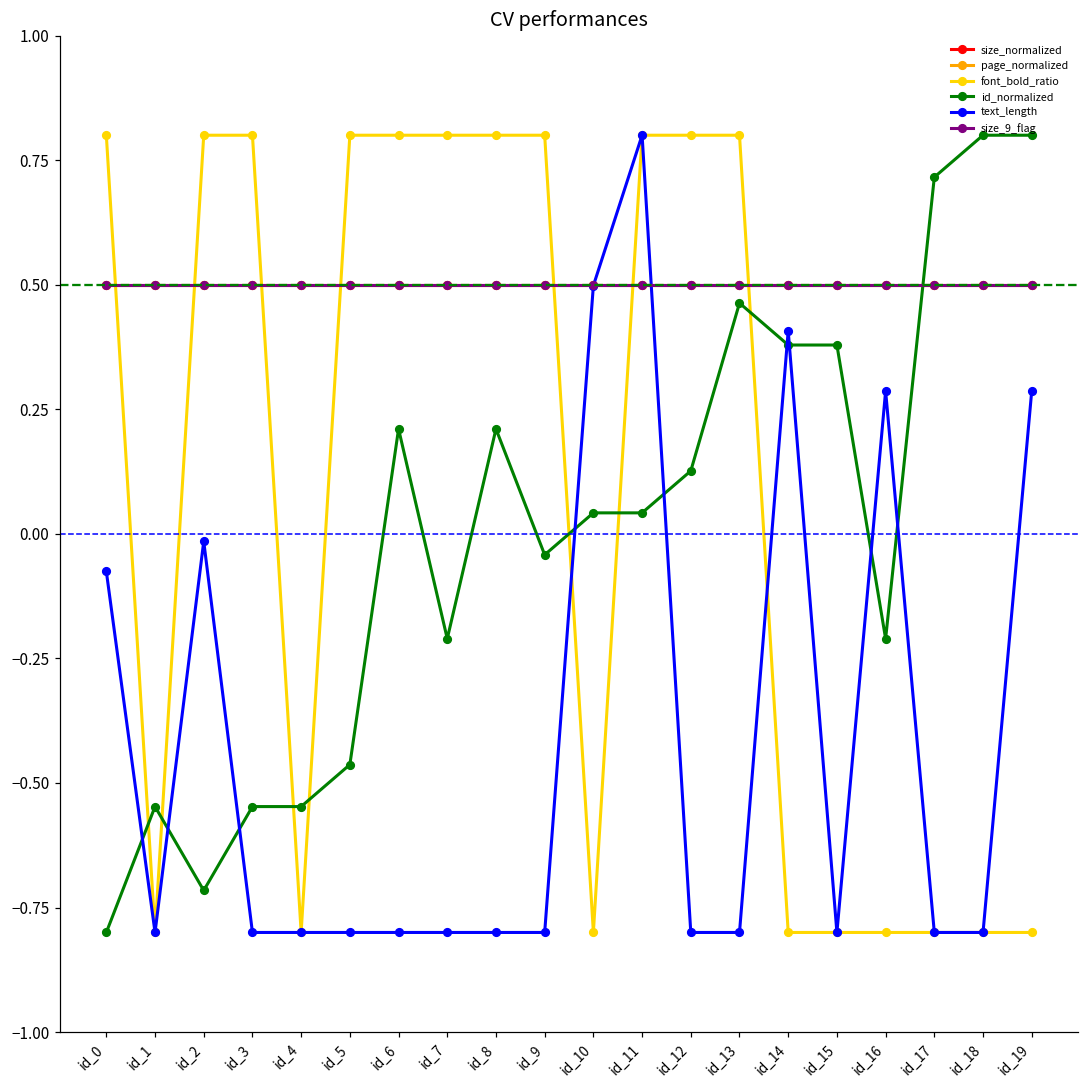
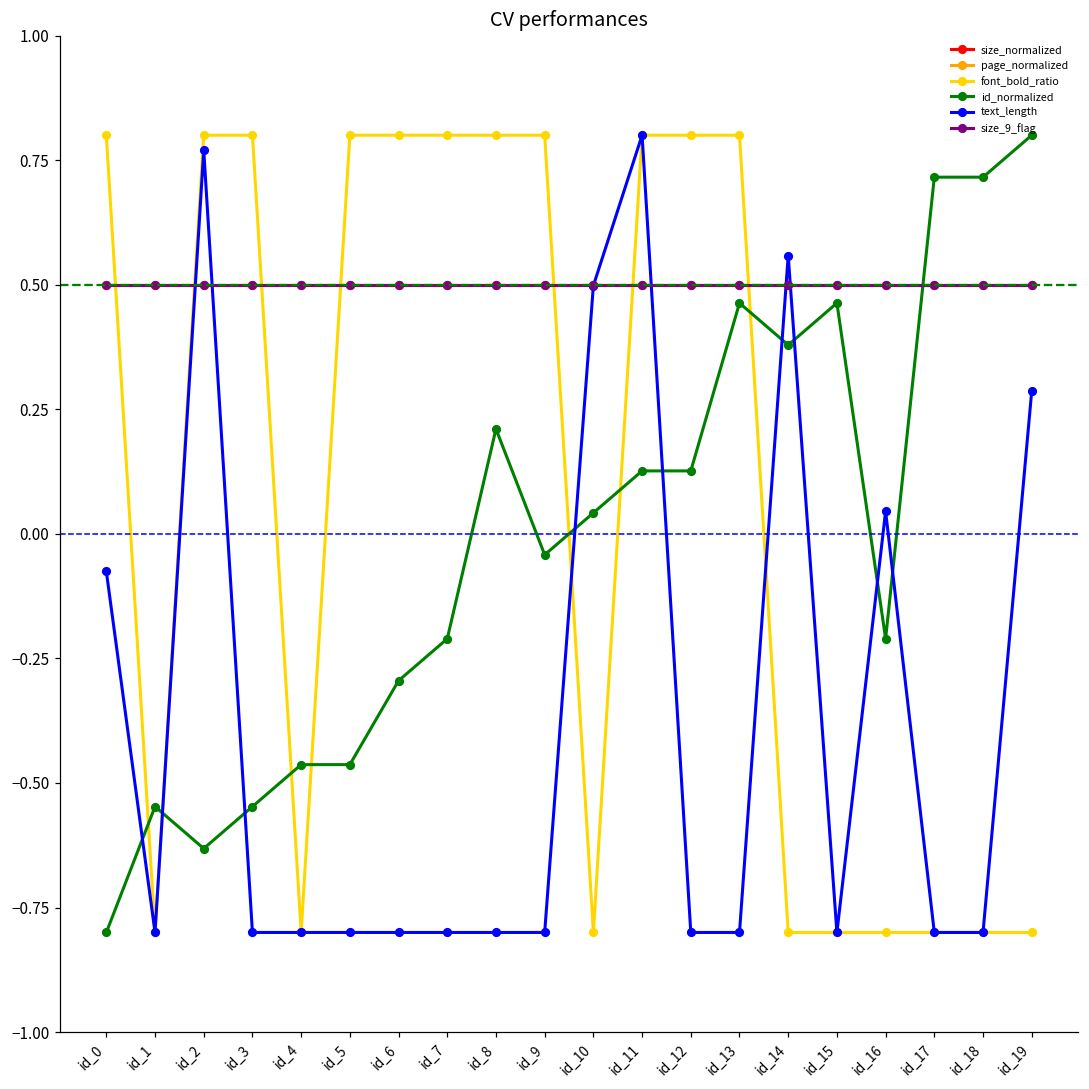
  {
    "size_9_flag": {
      "id_0": 0.50,
      "id_1": 0.50,
      "id_2": 0.50,
      "id_3": 0.50,
      "id_4": 0.50,
      "id_5": 0.50,
      "id_6": 0.50,
      "id_7": 0.50,
      "id_8": 0.50,
      "id_9": 0.50,
      "id_11": 0.50,
      "id_12": 0.50,
      "id_13": 0.50,
      "id_14": 0.50,
      "id_15": 0.50,
      "id_16": 0.50,
      "id_17": 0.50,
      "id_18": 0.50,
      "id_19": 0.50
    },
    "font_bold_ratio": {
      "id_0": 0.80,
      "id_2": 0.80,
      "id_3": 0.80,
      "id_5": 0.80,
      "id_6": 0.80,
      "id_7": 0.80,
      "id_8": 0.80,
      "id_9": 0.80,
      "id_10": -0.80,
      "id_12": 0.80,
      "id_13": 0.80,
      "id_14": -0.80,
      "id_16": -0.80,
      "id_19": -0.80
    },
    "id_normalized": {
      "id_0": -0.80,
      "id_1": -0.55,
-     "id_2": -0.72,
+     "id_2": -0.63,
      "id_3": -0.55,
-     "id_4": -0.55,
+     "id_4": -0.46,
      "id_5": -0.46,
-     "id_6": 0.21,
+     "id_6": -0.29,
      "id_7": -0.21,
      "id_8": 0.21,
      "id_9": -0.04,
      "id_10": 0.04,
-     "id_11": 0.04,
+     "id_11": 0.13,
      "id_12": 0.13,
      "id_13": 0.46,
      "id_14": 0.38,
-     "id_15": 0.38,
+     "id_15": 0.46,
      "id_16": -0.21,
      "id_17": 0.72,
-     "id_18": 0.80,
+     "id_18": 0.72,
      "id_19": 0.80
    },
    "text_length": {
      "id_0": -0.08,
-     "id_2": -0.02,
+     "id_2": 0.77,
      "id_3": -0.80,
      "id_5": -0.80,
      "id_6": -0.80,
      "id_7": -0.80,
      "id_8": -0.80,
      "id_9": -0.80,
      "id_12": -0.80,
      "id_13": -0.80,
-     "id_14": 0.41,
-     "id_16": 0.29,
+     "id_14": 0.56,
+     "id_16": 0.05,
      "id_19": 0.29
    }
  }
